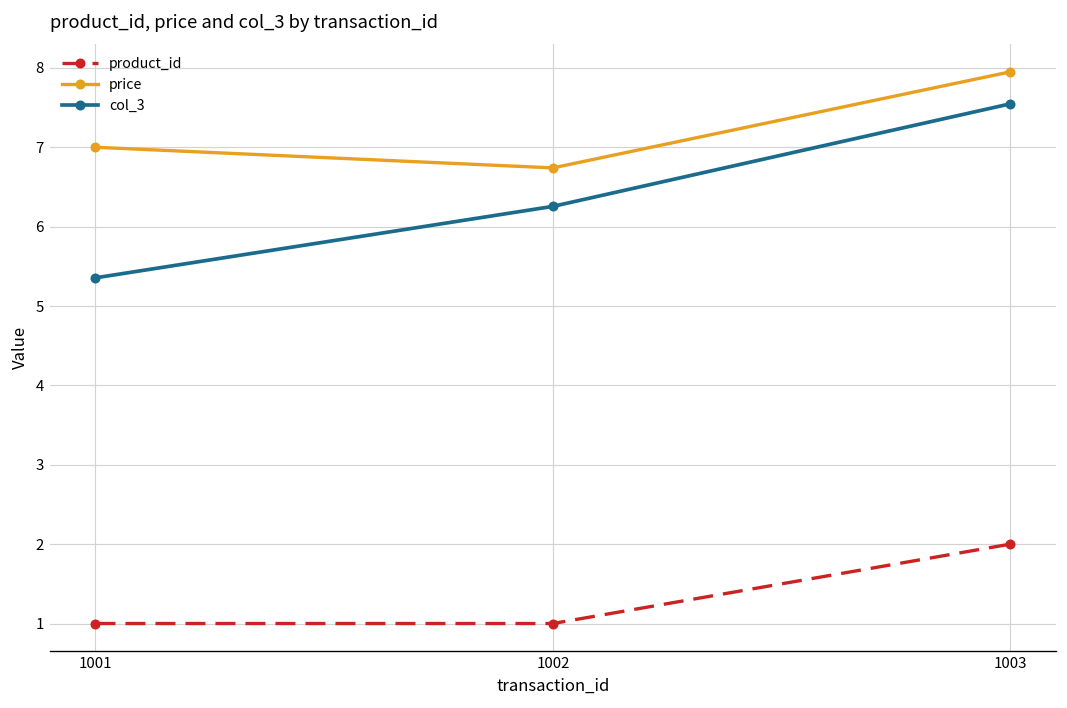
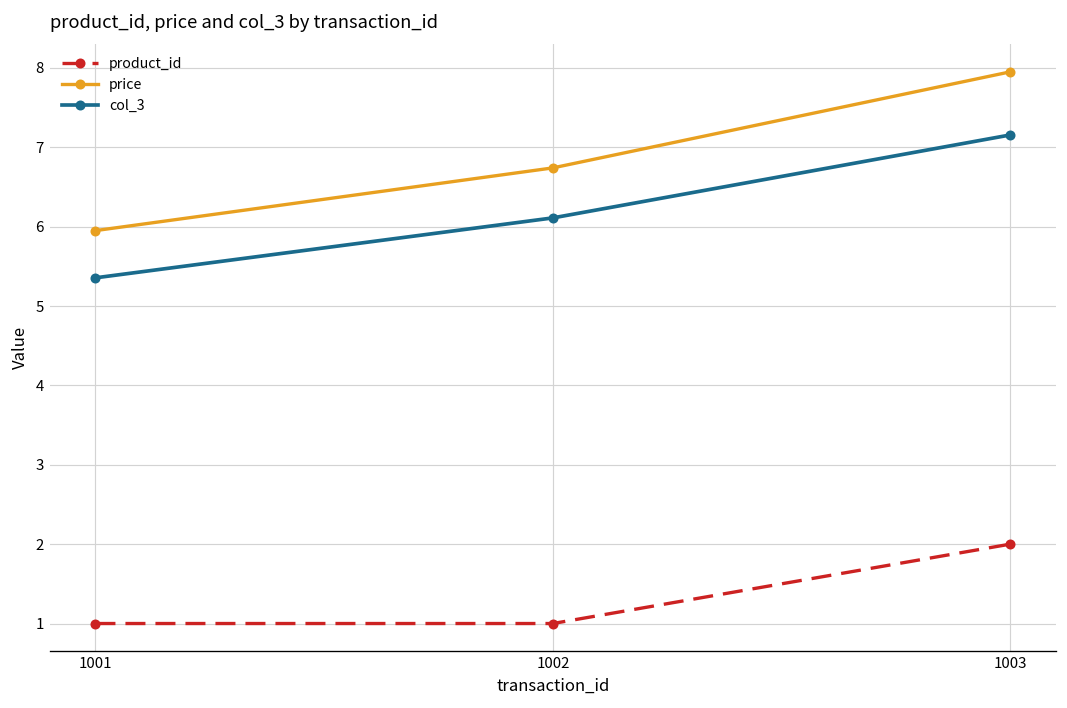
  {
    "product_id": {
      "1001": 1.0,
      "1002": 1.0,
      "1003": 2.0
    },
    "price": {
-     "1001": 7.0,
+     "1001": 6.0,
      "1002": 6.7,
      "1003": 8.0
    },
    "col_3": {
      "1001": 5.4,
-     "1002": 6.3,
-     "1003": 7.5
+     "1002": 6.1,
+     "1003": 7.2
    }
  }
